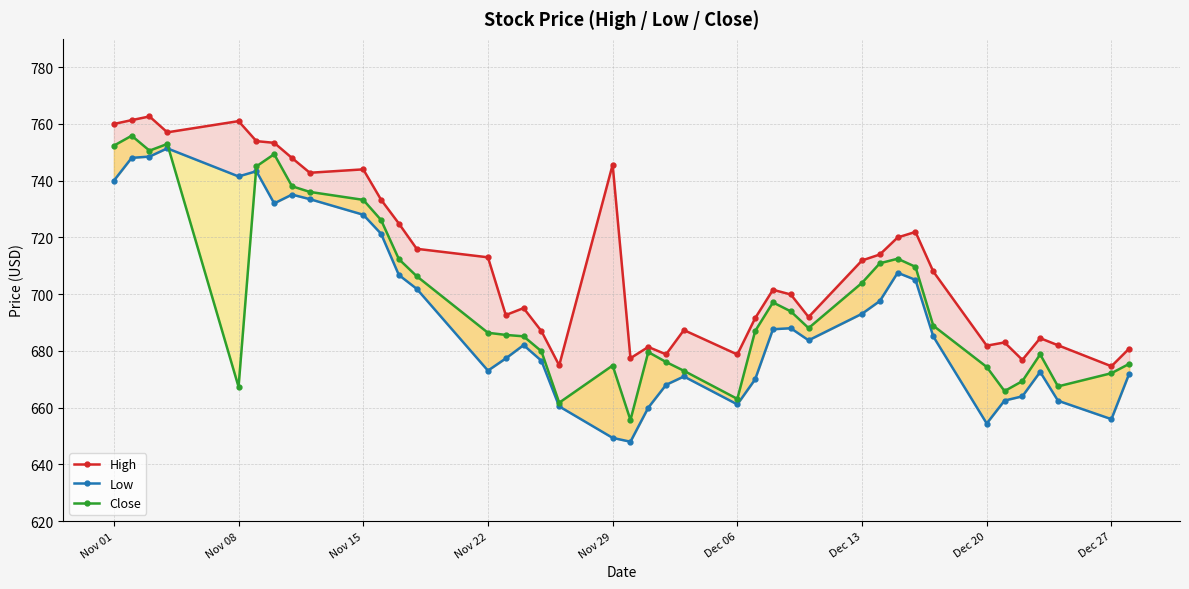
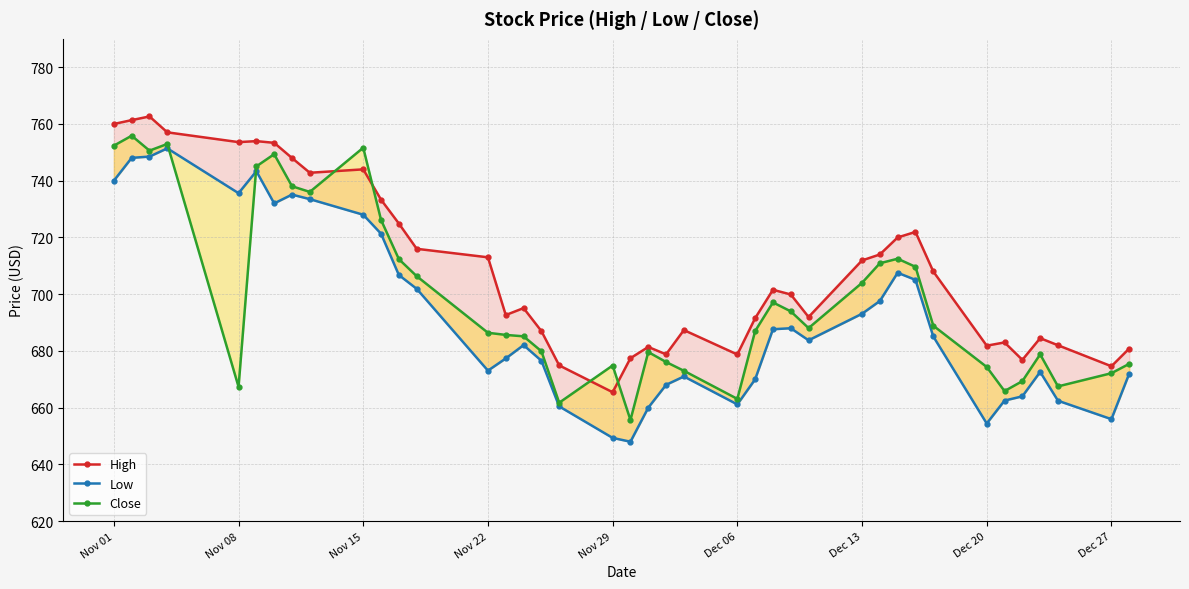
  {
    "High": {
      "Nov 01": 760,
-     "Nov 08": 761,
+     "Nov 08": 754,
      "Nov 15": 744,
      "Nov 22": 713,
-     "Nov 29": 746,
+     "Nov 29": 665,
      "Dec 06": 679,
      "Dec 13": 712,
      "Dec 20": 682,
      "Dec 27": 675
    },
    "Low": {
      "Nov 01": 740,
-     "Nov 08": 742,
+     "Nov 08": 736,
      "Nov 15": 728,
      "Nov 22": 673,
      "Nov 29": 649,
      "Dec 06": 661,
      "Dec 13": 693,
      "Dec 20": 654,
      "Dec 27": 656
    },
    "Close": {
      "Nov 08": 667,
-     "Nov 15": 733
+     "Nov 15": 752
    }
  }
